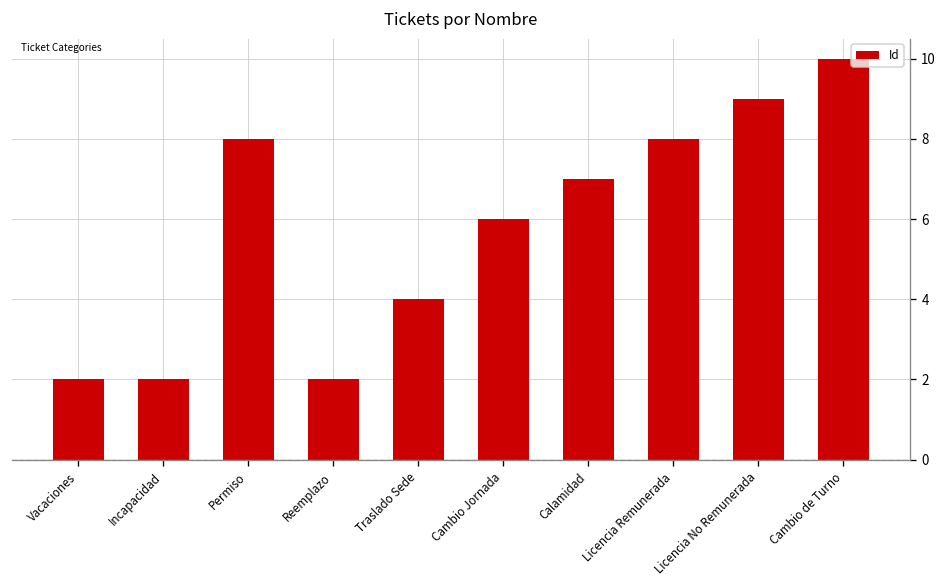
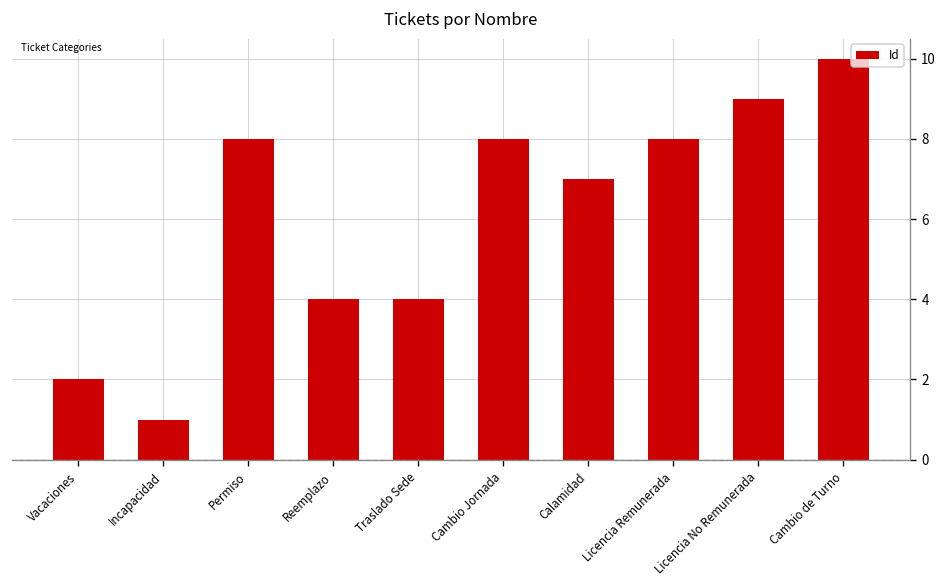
  {
    "Vacaciones": 2,
-   "Incapacidad": 2,
+   "Incapacidad": 1,
    "Permiso": 8,
-   "Reemplazo": 2,
+   "Reemplazo": 4,
    "Traslado Sede": 4,
-   "Cambio Jornada": 6,
+   "Cambio Jornada": 8,
    "Calamidad": 7,
    "Licencia Remunerada": 8,
    "Licencia No Remunerada": 9,
    "Cambio de Turno": 10
  }
